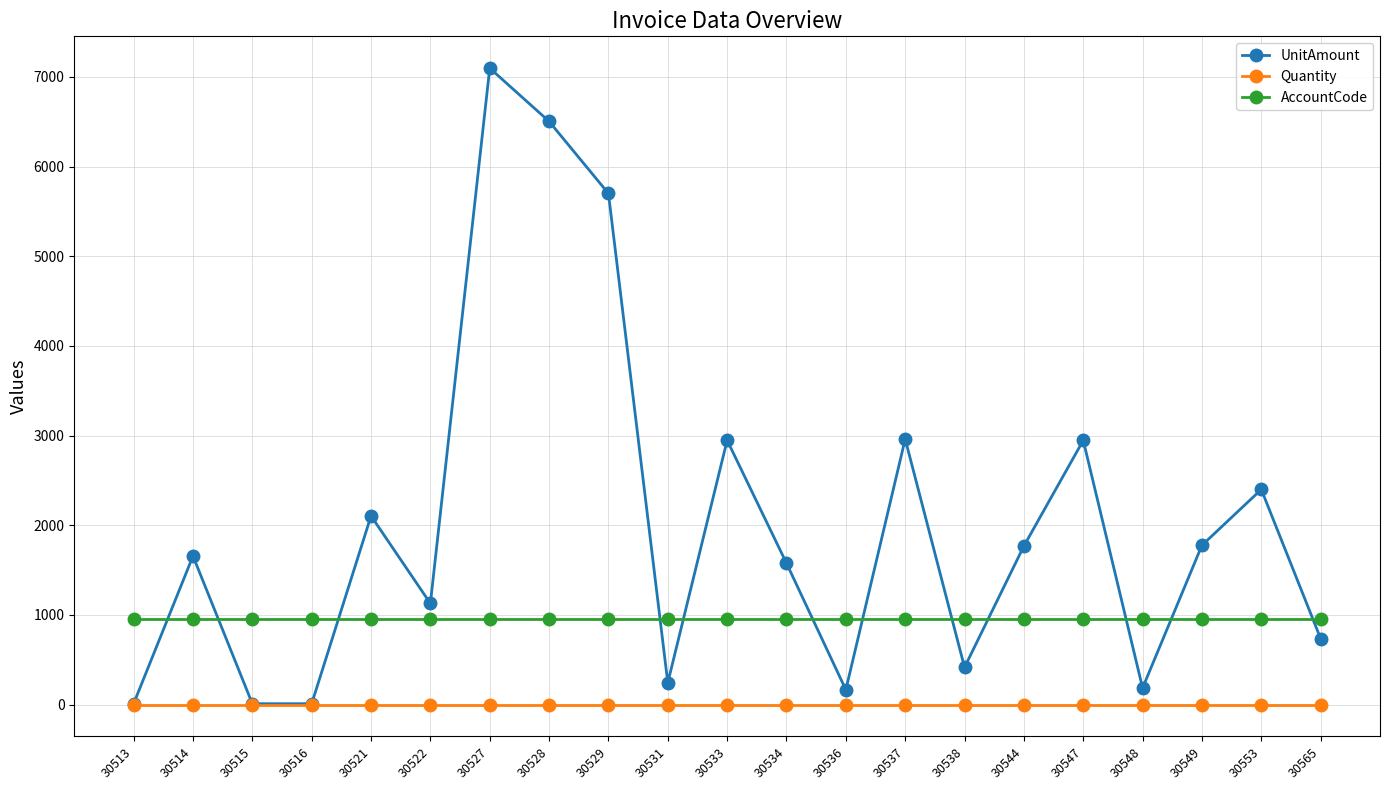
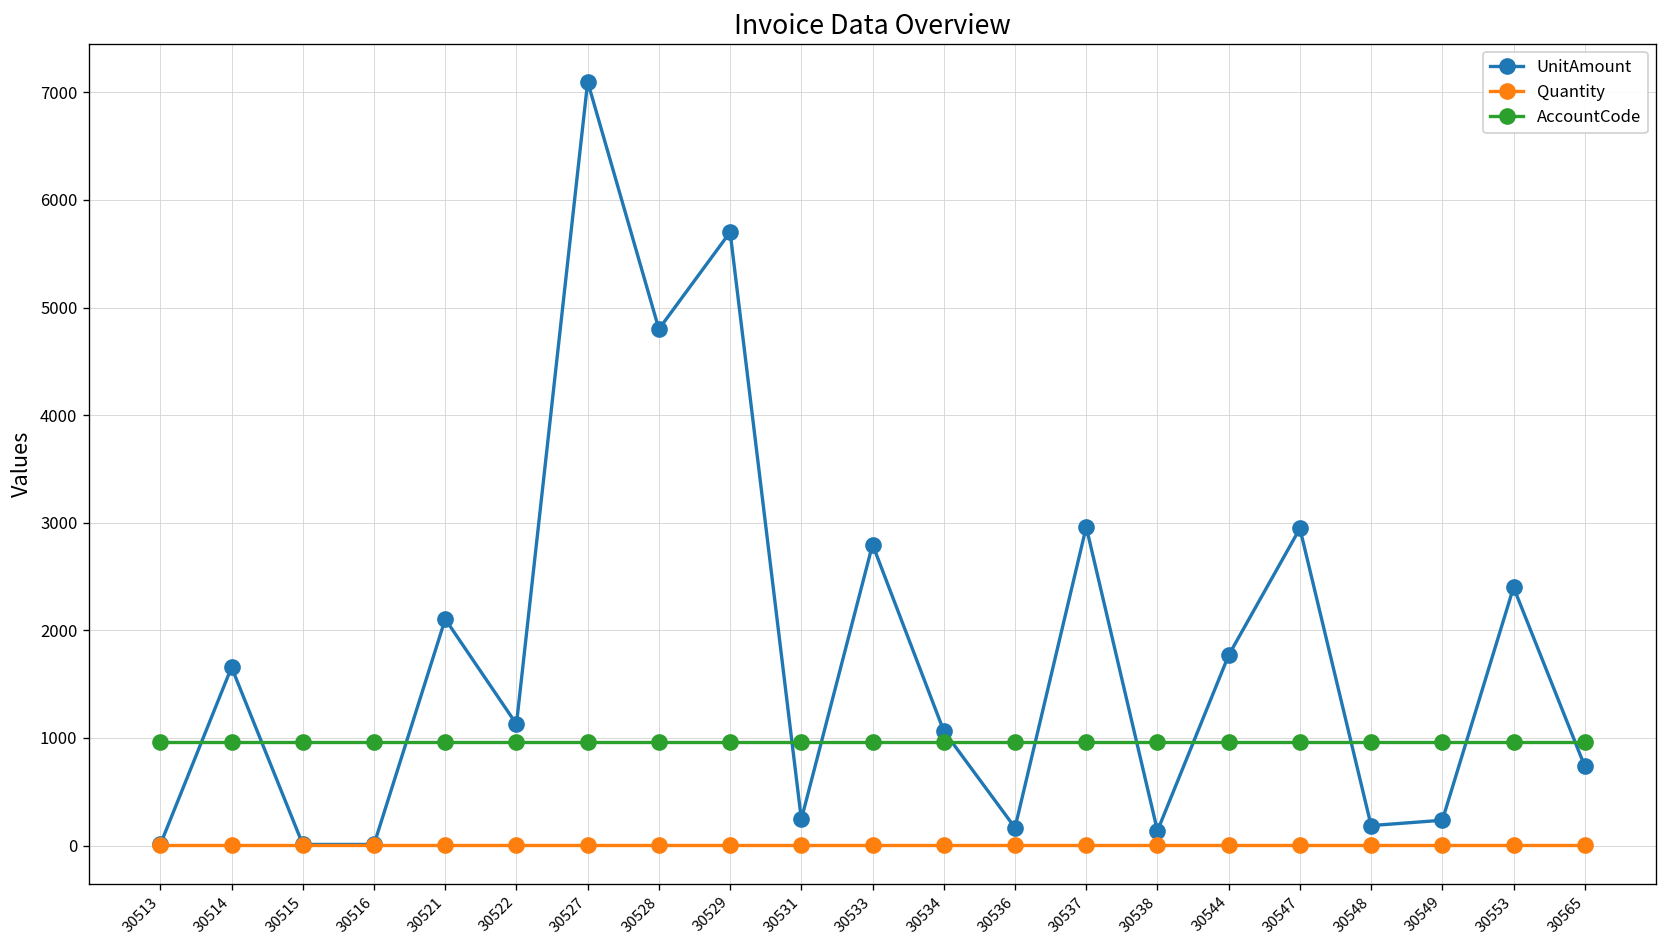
  {
    "UnitAmount": {
      "30514": 1700,
      "30521": 2100,
      "30522": 1100,
      "30527": 7100,
-     "30528": 6500,
+     "30528": 4800,
      "30529": 5700,
      "30531": 200,
-     "30533": 2900,
-     "30534": 1600,
+     "30533": 2800,
+     "30534": 1100,
      "30536": 200,
      "30537": 3000,
-     "30538": 400,
+     "30538": 100,
      "30544": 1800,
      "30547": 2900,
      "30548": 200,
-     "30549": 1800,
+     "30549": 200,
      "30553": 2400,
      "30565": 700
    },
    "Quantity": {
      "30514": 0,
      "30521": 0,
      "30522": 0,
      "30527": 0,
      "30528": 0,
      "30529": 0,
      "30531": 0,
      "30533": 0,
      "30534": 0,
      "30536": 0,
      "30537": 0,
      "30538": 0,
      "30544": 0,
      "30547": 0,
      "30548": 0,
      "30549": 0,
      "30553": 0,
      "30565": 0
    },
    "AccountCode": {
      "30513": 1000,
      "30514": 1000,
      "30515": 1000,
      "30516": 1000,
      "30521": 1000,
      "30522": 1000,
      "30527": 1000,
      "30528": 1000,
      "30529": 1000,
      "30531": 1000,
      "30533": 1000,
      "30534": 1000,
      "30536": 1000,
      "30537": 1000,
      "30538": 1000,
      "30544": 1000,
      "30547": 1000,
      "30548": 1000,
      "30549": 1000,
      "30553": 1000,
      "30565": 1000
    }
  }
